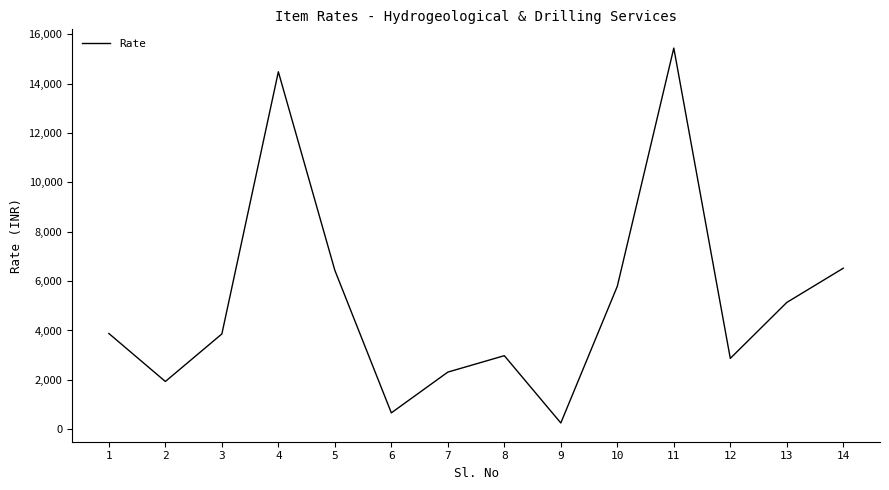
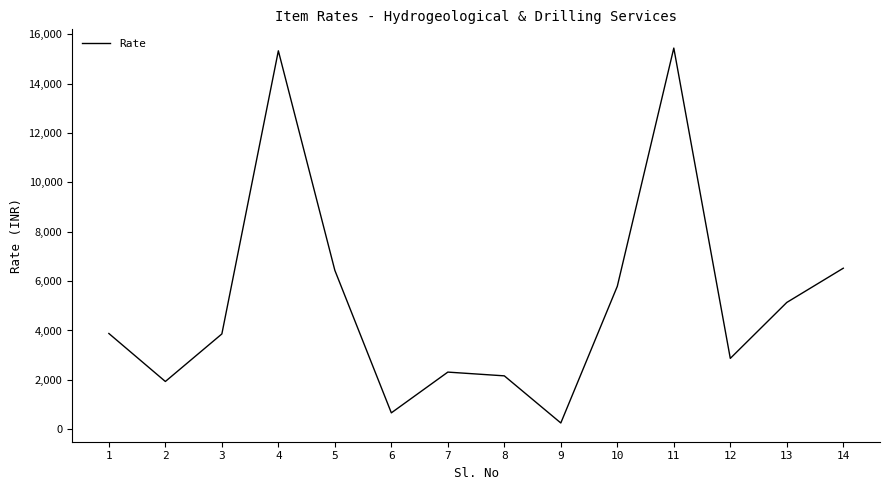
  {
    "1": "3,900",
    "2": "1,900",
    "3": "3,900",
-   "4": "14,500",
+   "4": "15,300",
    "5": "6,400",
    "6": "700",
    "7": "2,300",
-   "8": "3,000",
+   "8": "2,200",
    "9": "300",
    "10": "5,800",
    "11": "15,400",
    "12": "2,900",
    "13": "5,100",
    "14": "6,500"
  }
